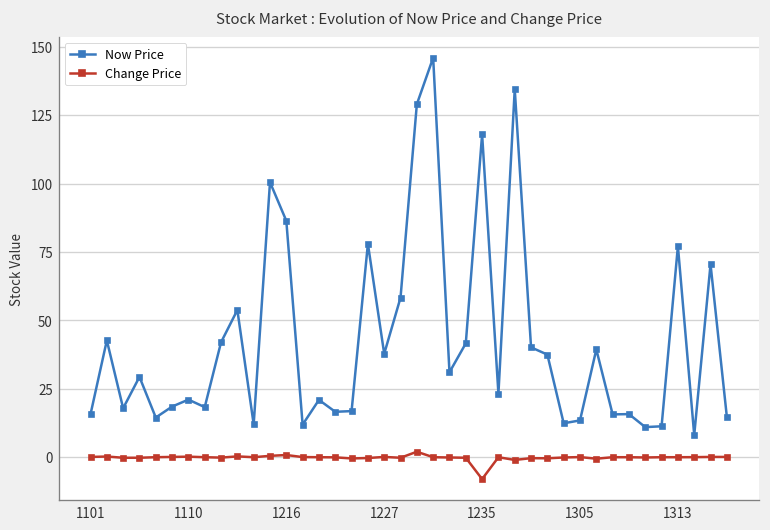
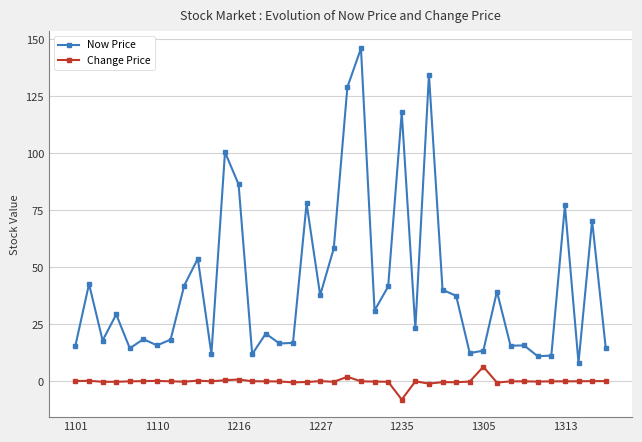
  {
    "Now Price": {
      "1101": 16,
-     "1110": 21,
+     "1110": 16,
      "1216": 86,
      "1227": 38,
      "1235": 118,
      "1305": 13,
      "1313": 77
    },
    "Change Price": {
      "1101": 0,
      "1110": 0,
      "1216": 1,
      "1227": 0,
      "1235": -8,
-     "1305": 0,
+     "1305": 6,
      "1313": 0
    }
  }
